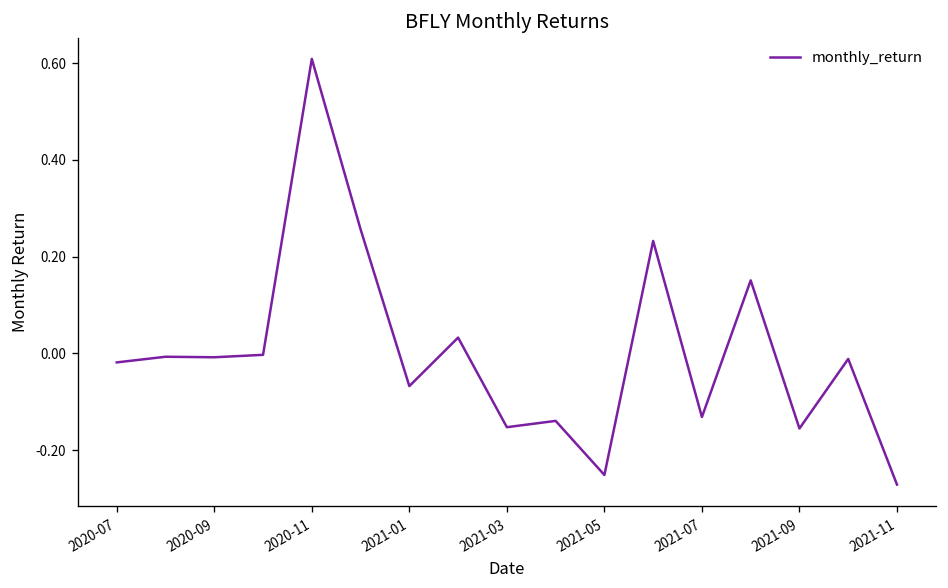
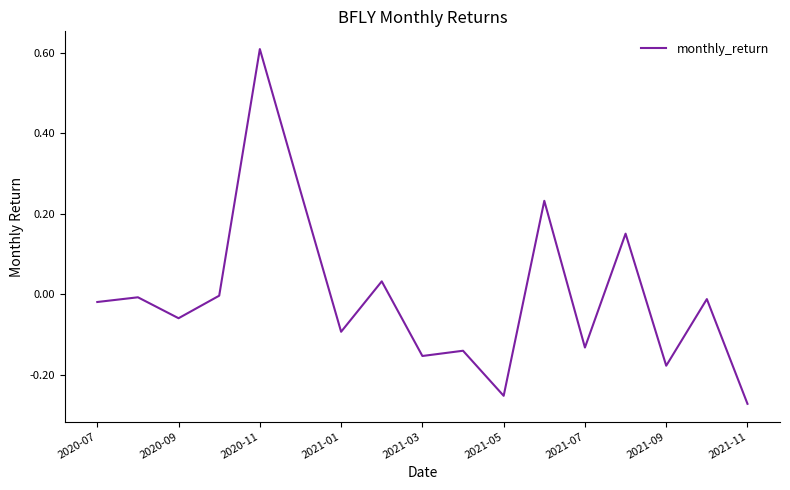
  {
    "2020-07": -0.02,
-   "2020-09": -0.01,
+   "2020-09": -0.06,
    "2020-11": 0.61,
-   "2021-01": -0.07,
+   "2021-01": -0.09,
    "2021-03": -0.15,
    "2021-05": -0.25,
    "2021-07": -0.13,
-   "2021-09": -0.16,
+   "2021-09": -0.18,
    "2021-11": -0.27
  }
